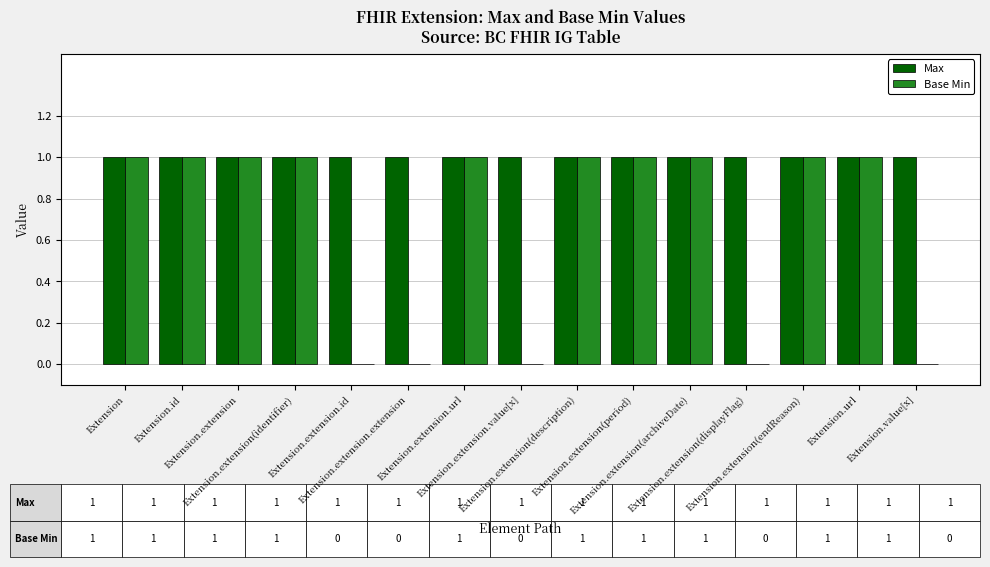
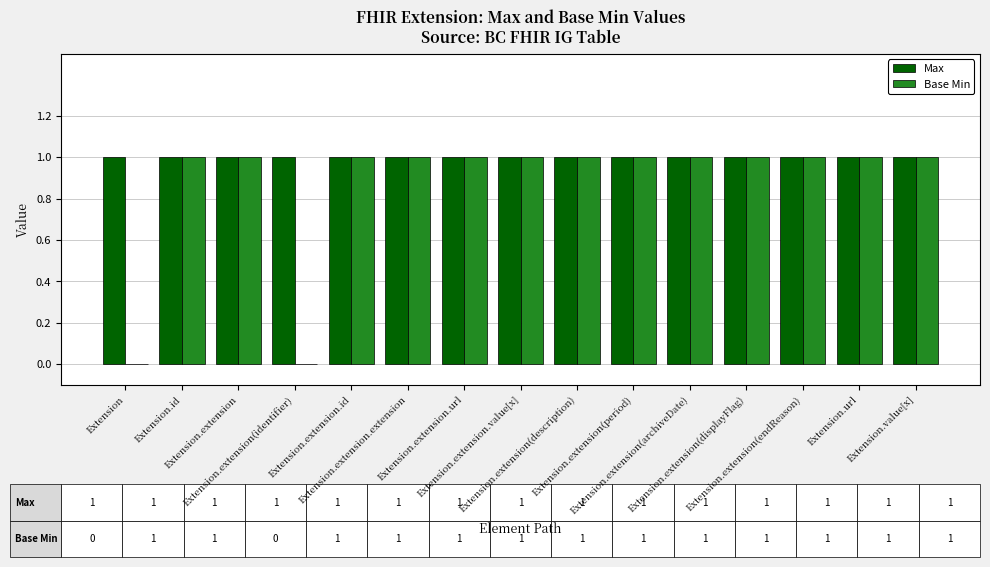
  {
    "Max": {
      "Extension": 1.00,
      "Extension.id": 1.00,
      "Extension.extension": 1.00,
      "Extension.extension(identifier)": 1.00,
      "Extension.extension.id": 1.00,
      "Extension.extension.extension": 1.00,
      "Extension.extension.url": 1.00,
      "Extension.extension.value[x]": 1.00,
      "Extension.extension(description)": 1.00,
      "Extension.extension(period)": 1.00,
      "Extension.extension(archiveDate)": 1.00,
      "Extension.extension(displayFlag)": 1.00,
      "Extension.extension(endReason)": 1.00,
      "Extension.url": 1.00,
      "Extension.value[x]": 1.00
    },
    "Base Min": {
-     "Extension": 1,
-     "Extension.extension(identifier)": 1,
-     "Extension.extension.id": 0,
-     "Extension.extension.extension": 0,
-     "Extension.extension.value[x]": 0,
-     "Extension.extension(displayFlag)": 0,
-     "Extension.value[x]": 0
+     "Extension": 0,
+     "Extension.extension(identifier)": 0,
+     "Extension.extension.id": 1,
+     "Extension.extension.extension": 1,
+     "Extension.extension.value[x]": 1,
+     "Extension.extension(displayFlag)": 1,
+     "Extension.value[x]": 1
    }
  }
